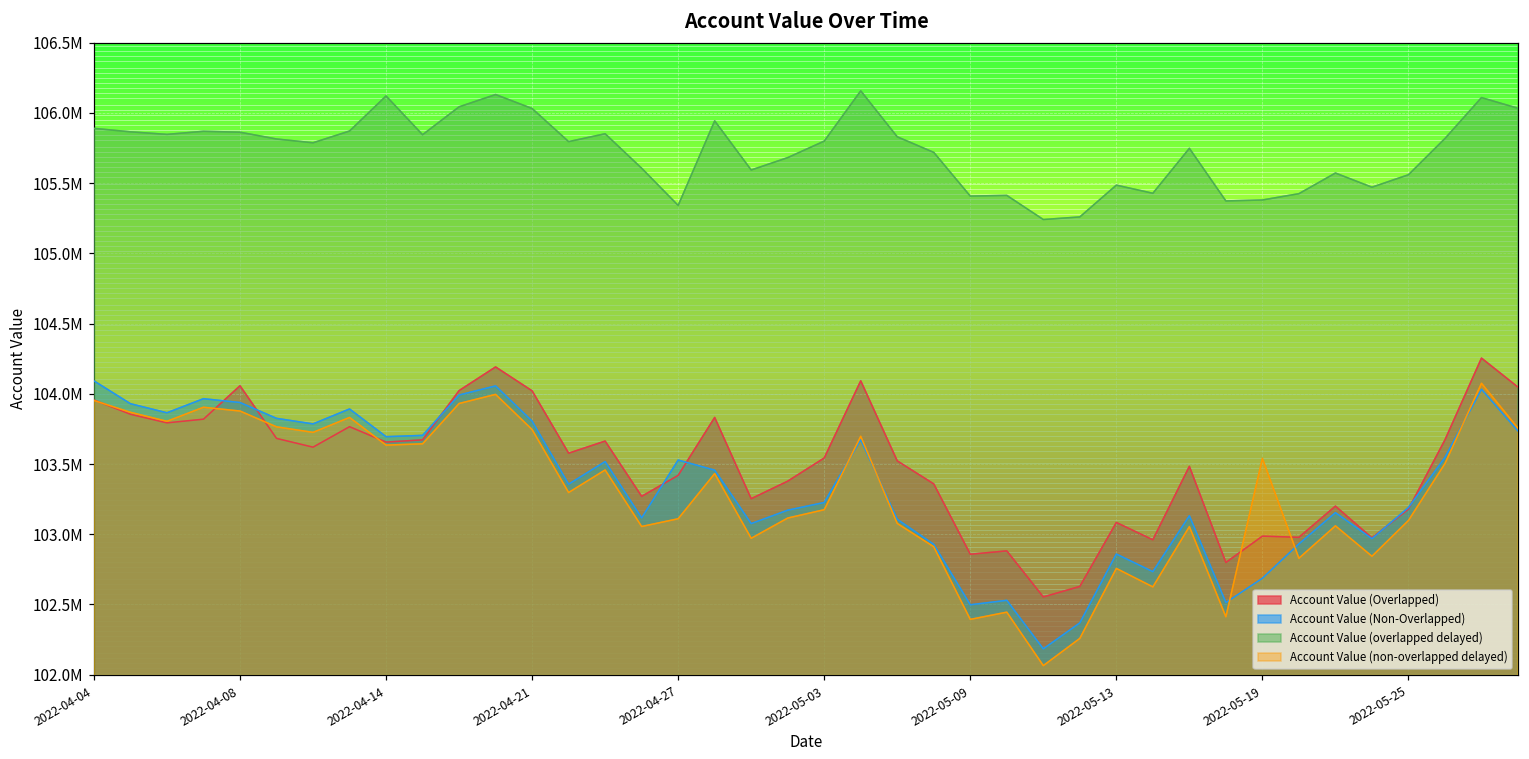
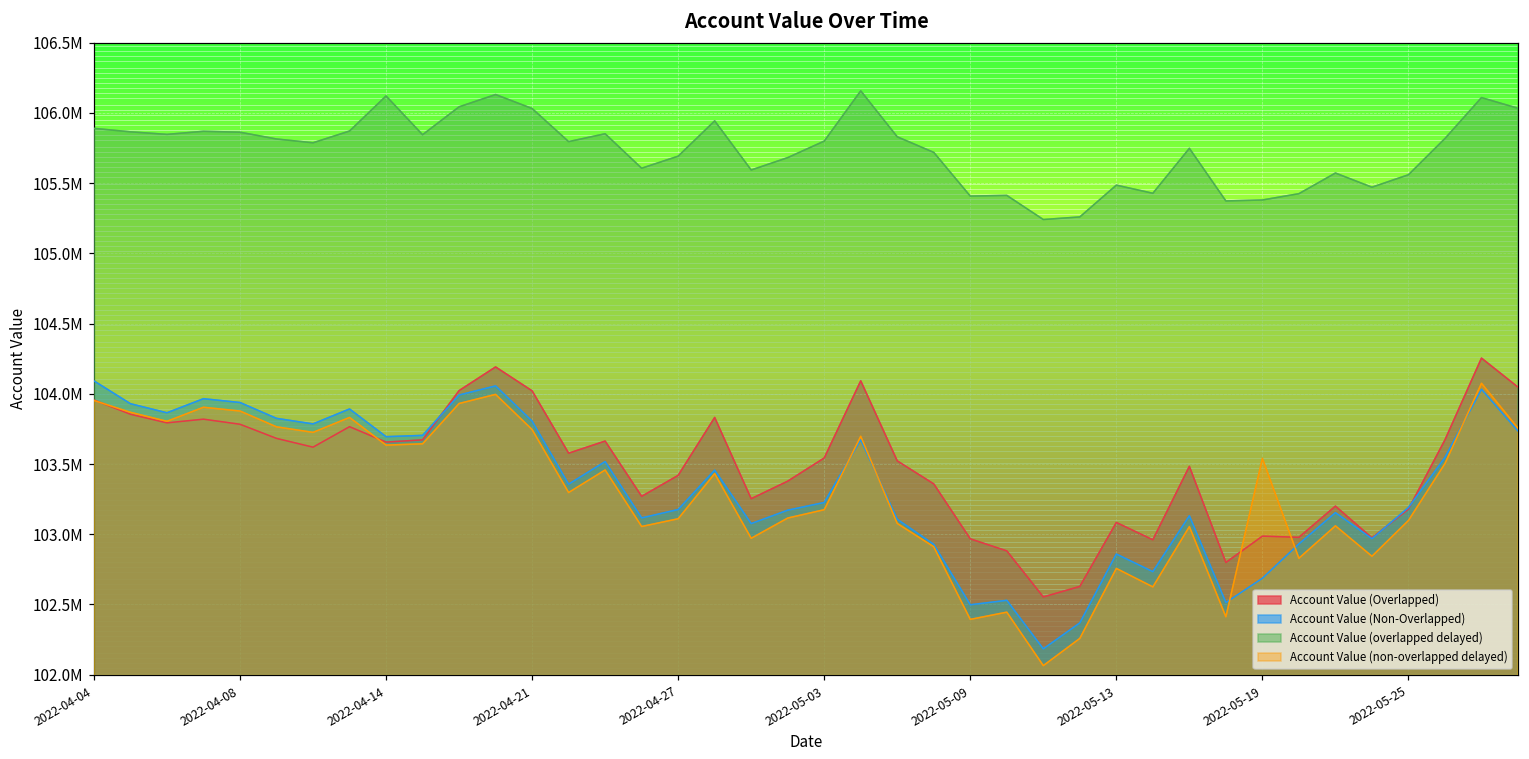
  {
    "Account Value (Overlapped)": {
-     "2022-04-08": 104060000,
+     "2022-04-08": 103780000,
      "2022-04-14": 103660000,
      "2022-04-21": 104020000,
      "2022-04-27": 103420000,
      "2022-05-03": 103540000,
-     "2022-05-09": 102860000,
+     "2022-05-09": 102970000,
      "2022-05-13": 103080000,
      "2022-05-19": 102990000
    },
    "Account Value (Non-Overlapped)": {
      "2022-04-04": 104090000,
      "2022-04-08": 103940000,
      "2022-04-14": 103700000,
      "2022-04-21": 103810000,
-     "2022-04-27": 103530000,
+     "2022-04-27": 103180000,
      "2022-05-03": 103230000,
      "2022-05-09": 102500000,
      "2022-05-13": 102860000,
      "2022-05-19": 102690000
    },
    "Account Value (overlapped delayed)": {
      "2022-04-04": 105890000,
      "2022-04-08": 105860000,
      "2022-04-14": 106120000,
      "2022-04-21": 106030000,
-     "2022-04-27": 105340000,
+     "2022-04-27": 105690000,
      "2022-05-03": 105800000,
      "2022-05-09": 105410000,
      "2022-05-13": 105490000,
      "2022-05-19": 105380000,
      "2022-05-25": 105560000
    },
    "Account Value (non-overlapped delayed)": {
      "2022-04-08": 103880000,
      "2022-04-14": 103640000,
      "2022-04-21": 103750000,
      "2022-04-27": 103110000,
      "2022-05-03": 103180000,
      "2022-05-09": 102390000,
      "2022-05-13": 102760000,
      "2022-05-19": 103540000,
      "2022-05-25": 103100000
    }
  }
